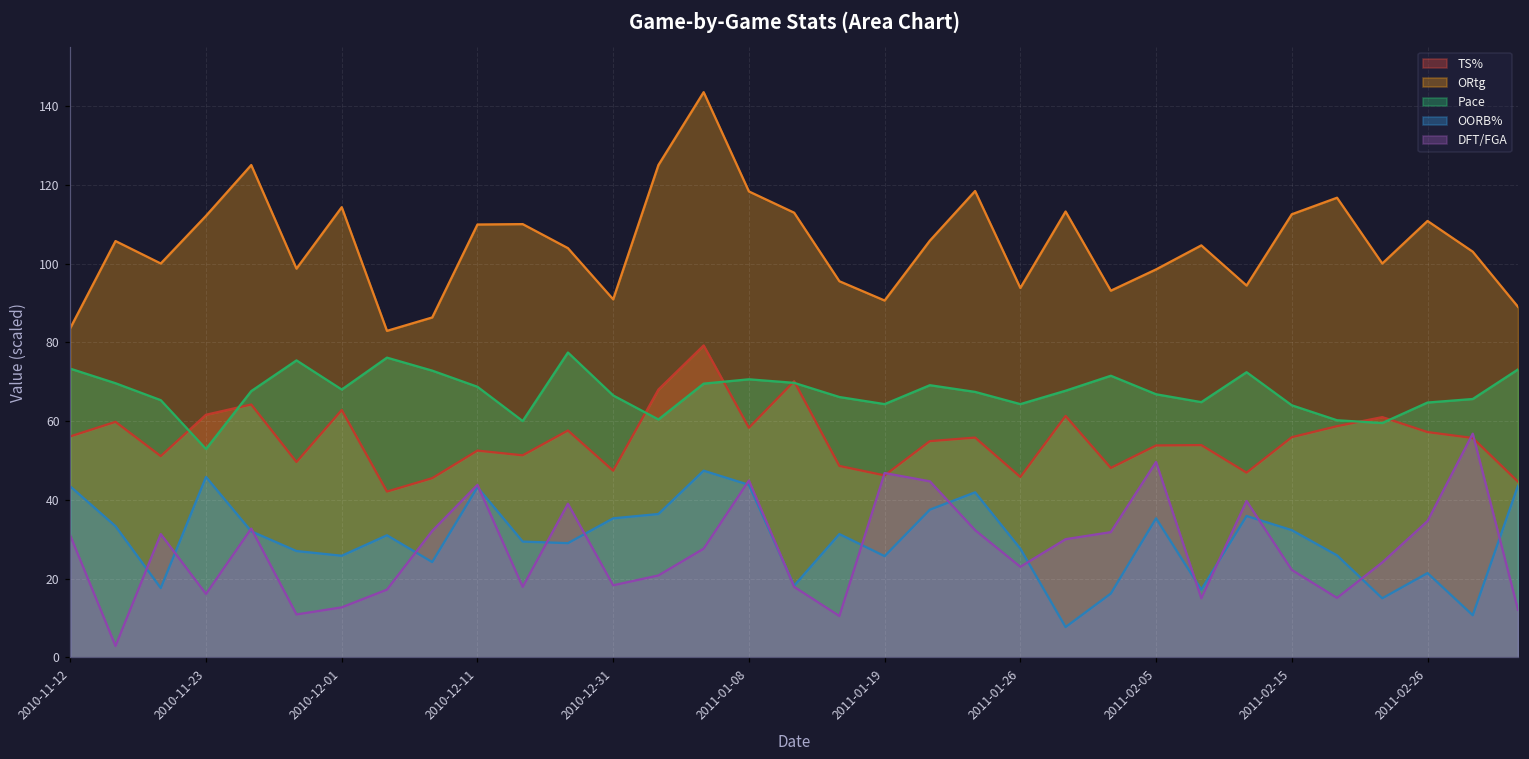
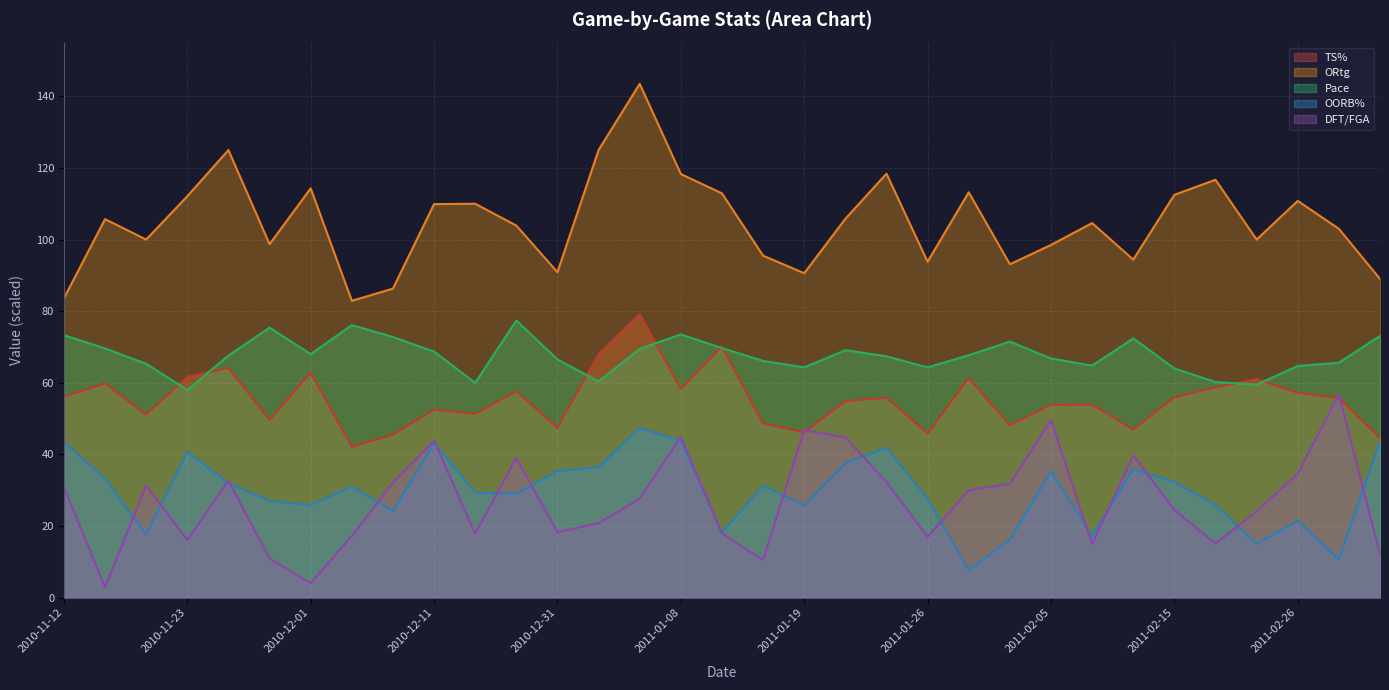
  {
    "Pace": {
      "2010-11-12": 73,
-     "2010-11-23": 53,
+     "2010-11-23": 58,
      "2010-12-01": 68,
      "2010-12-11": 69,
      "2010-12-31": 67,
-     "2011-01-08": 71,
+     "2011-01-08": 74,
      "2011-01-19": 64,
      "2011-01-26": 64,
      "2011-02-05": 67,
      "2011-02-15": 64,
      "2011-02-26": 65
    },
    "OORB%": {
      "2010-11-12": 43,
-     "2010-11-23": 46,
+     "2010-11-23": 41,
      "2010-12-01": 26,
      "2010-12-31": 35,
      "2011-01-08": 44,
      "2011-01-19": 26,
      "2011-01-26": 28,
      "2011-02-05": 35,
      "2011-02-15": 32,
      "2011-02-26": 21
    },
    "DFT/FGA": {
      "2010-11-12": 31,
      "2010-11-23": 16,
-     "2010-12-01": 13,
+     "2010-12-01": 4,
      "2010-12-31": 18,
      "2011-01-08": 45,
-     "2011-01-26": 23,
+     "2011-01-26": 17,
      "2011-02-05": 50,
-     "2011-02-15": 22,
+     "2011-02-15": 25,
      "2011-02-26": 35
    }
  }
